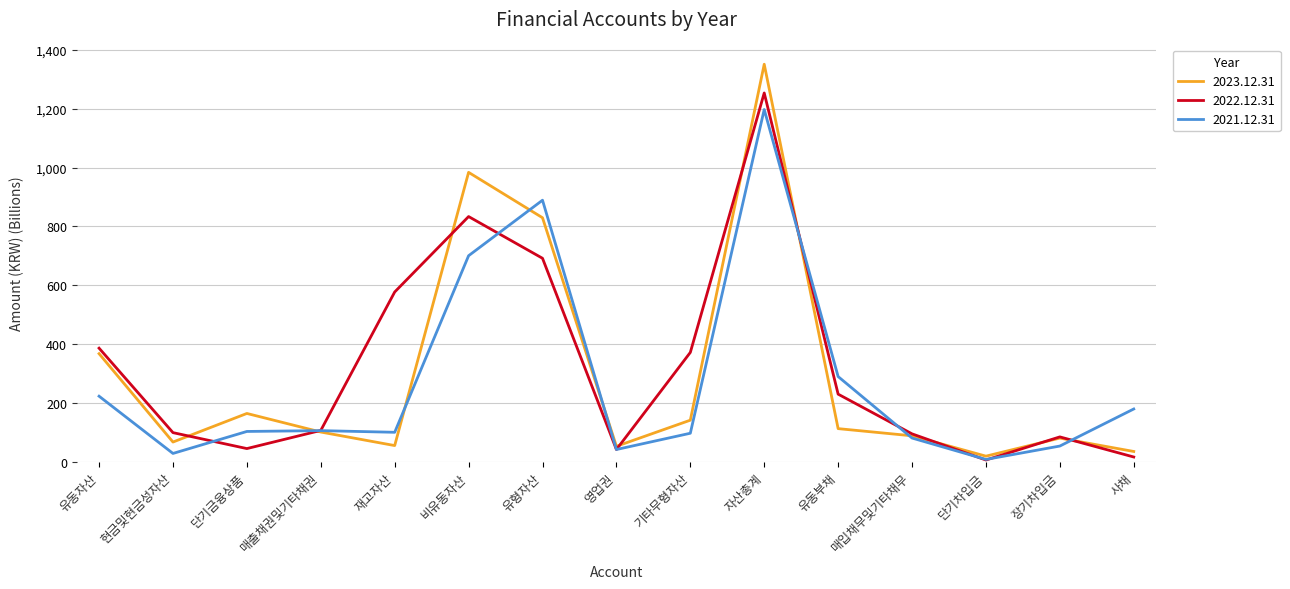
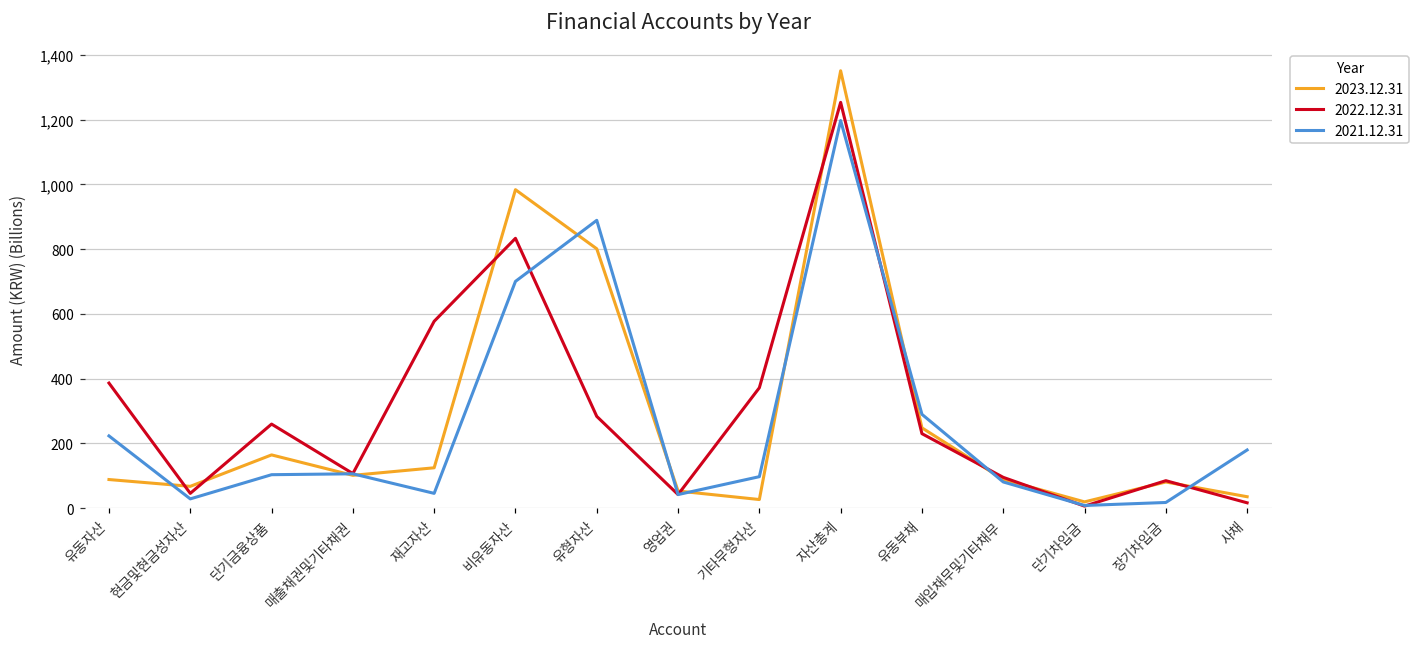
  {
    "2023.12.31": {
-     "유동자산": "370",
+     "유동자산": "90",
      "현금및현금성자산": "70",
      "단기금융상품": "160",
-     "재고자산": "60",
+     "재고자산": "120",
      "비유동자산": "980",
-     "유형자산": "830",
+     "유형자산": "800",
      "영업권": "50",
-     "기타무형자산": "140",
+     "기타무형자산": "30",
      "자산총계": "1,350",
-     "유동부채": "110",
+     "유동부채": "250",
      "단기차입금": "20",
      "사채": "40"
    },
    "2022.12.31": {
      "유동자산": "390",
-     "현금및현금성자산": "100",
-     "단기금융상품": "40",
+     "현금및현금성자산": "50",
+     "단기금융상품": "260",
      "재고자산": "580",
      "비유동자산": "830",
-     "유형자산": "690",
+     "유형자산": "280",
      "기타무형자산": "370",
      "자산총계": "1,250",
      "유동부채": "230",
      "사채": "20"
    },
    "2021.12.31": {
      "유동자산": "220",
      "현금및현금성자산": "30",
      "단기금융상품": "100",
-     "재고자산": "100",
+     "재고자산": "50",
      "비유동자산": "700",
      "유형자산": "890",
      "기타무형자산": "100",
      "자산총계": "1,200",
      "유동부채": "290",
-     "장기차입금": "50",
+     "장기차입금": "20",
      "사채": "180"
    }
  }
